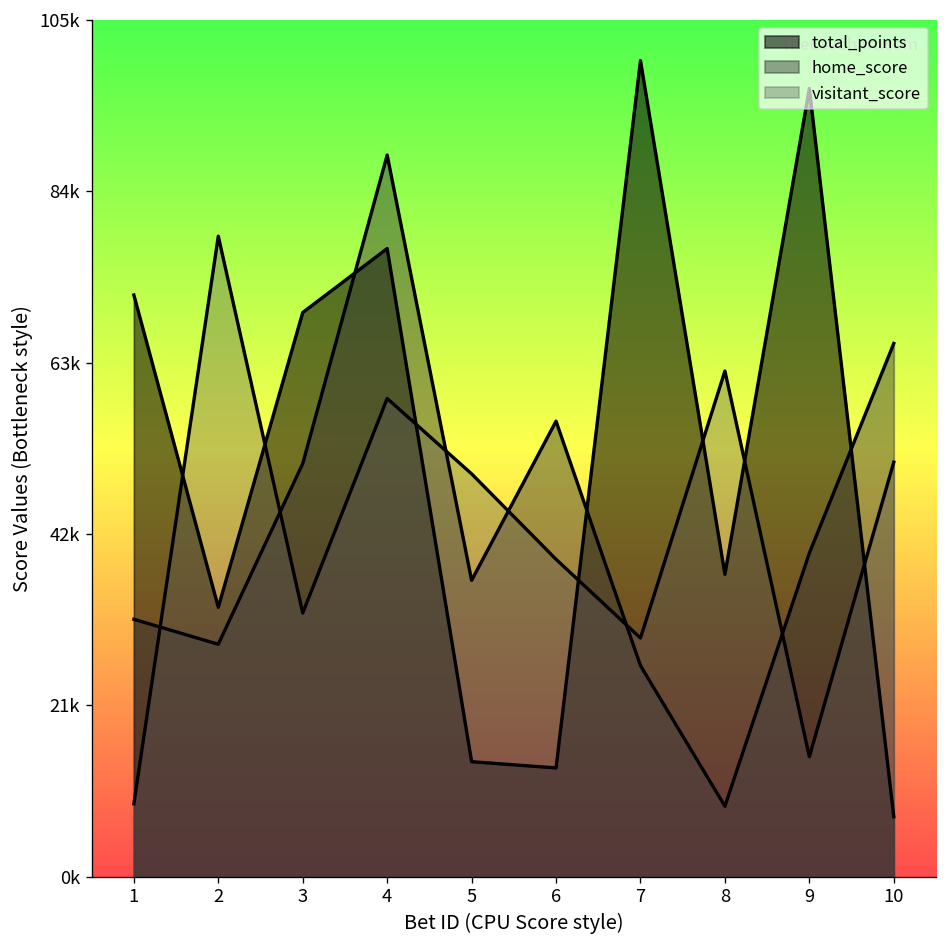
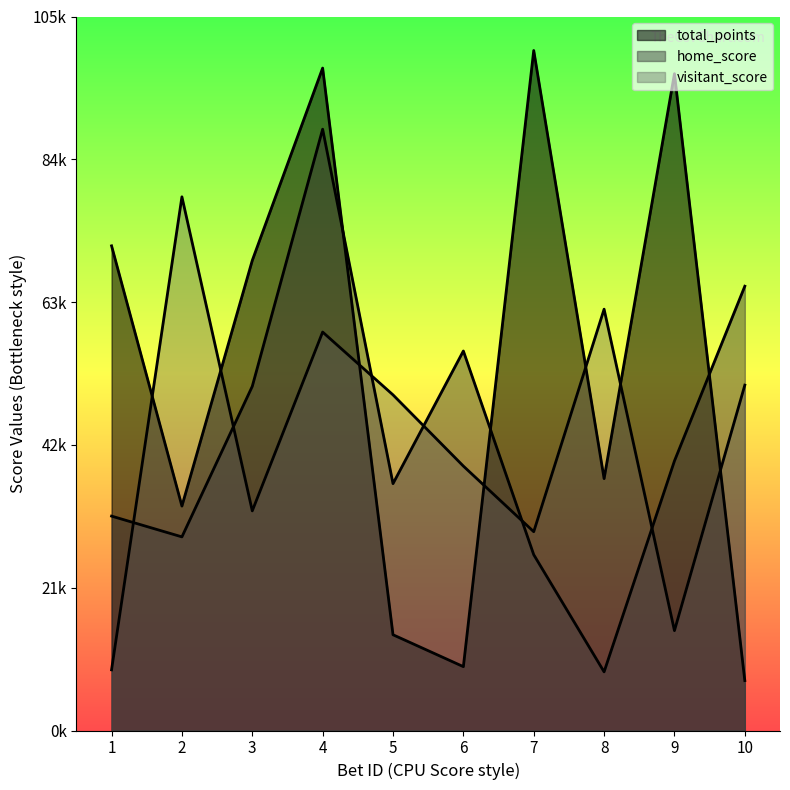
  {
    "total_points": {
      "1": 71000,
      "2": 33000,
      "3": 69000,
-     "4": 77000,
+     "4": 97000,
      "5": 14000,
-     "6": 13000,
+     "6": 9000,
      "7": 100000,
      "8": 37000,
      "10": 7000
    }
  }
